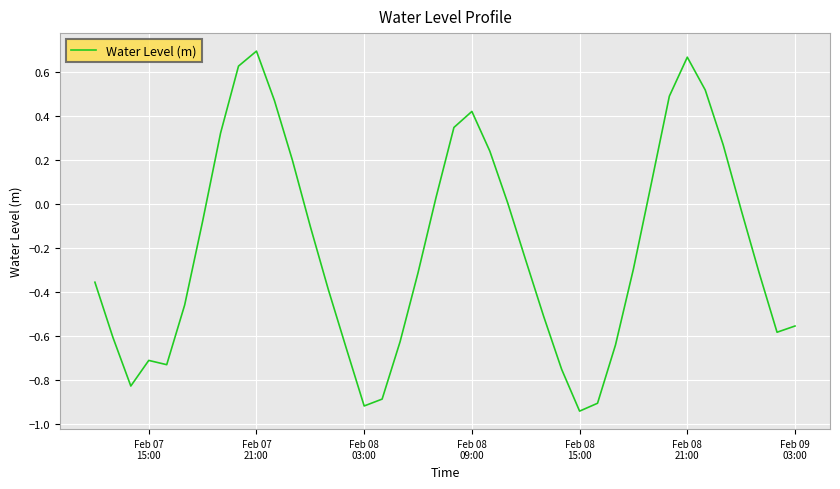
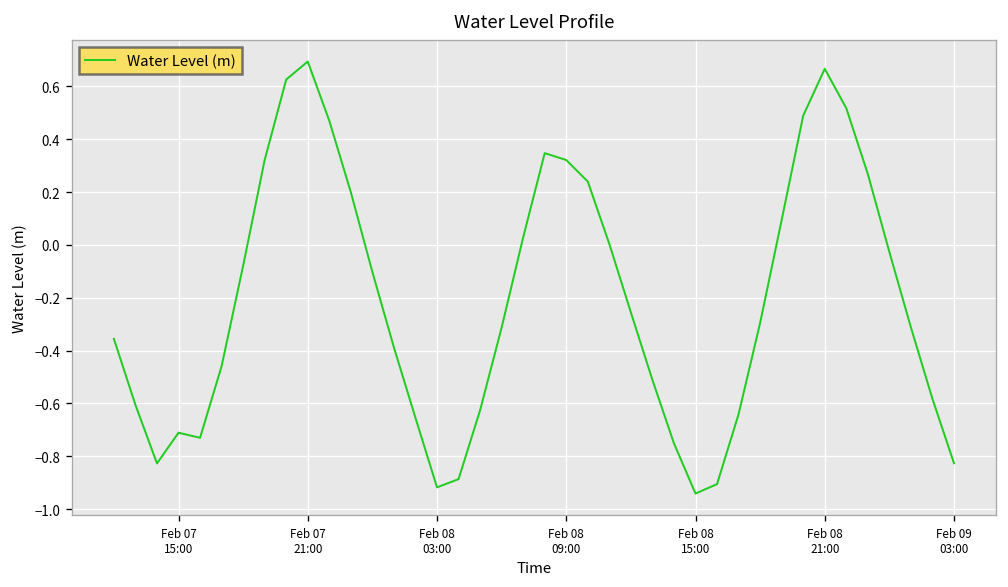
  {
    "Feb 07 15:00": -0.71,
    "Feb 07 21:00": 0.69,
    "Feb 08 03:00": -0.92,
-   "Feb 08 09:00": 0.42,
+   "Feb 08 09:00": 0.32,
    "Feb 08 15:00": -0.94,
    "Feb 08 21:00": 0.67,
-   "Feb 09 03:00": -0.55
+   "Feb 09 03:00": -0.83
  }
